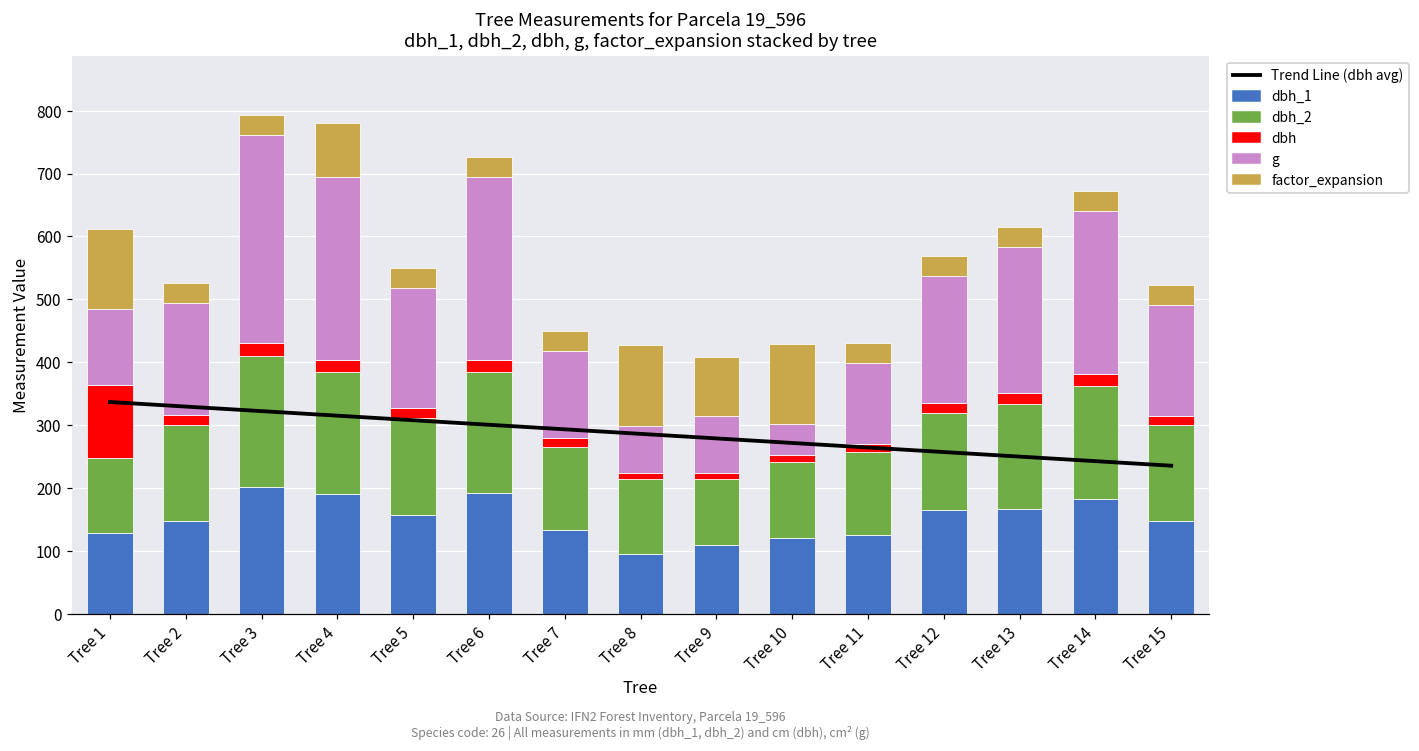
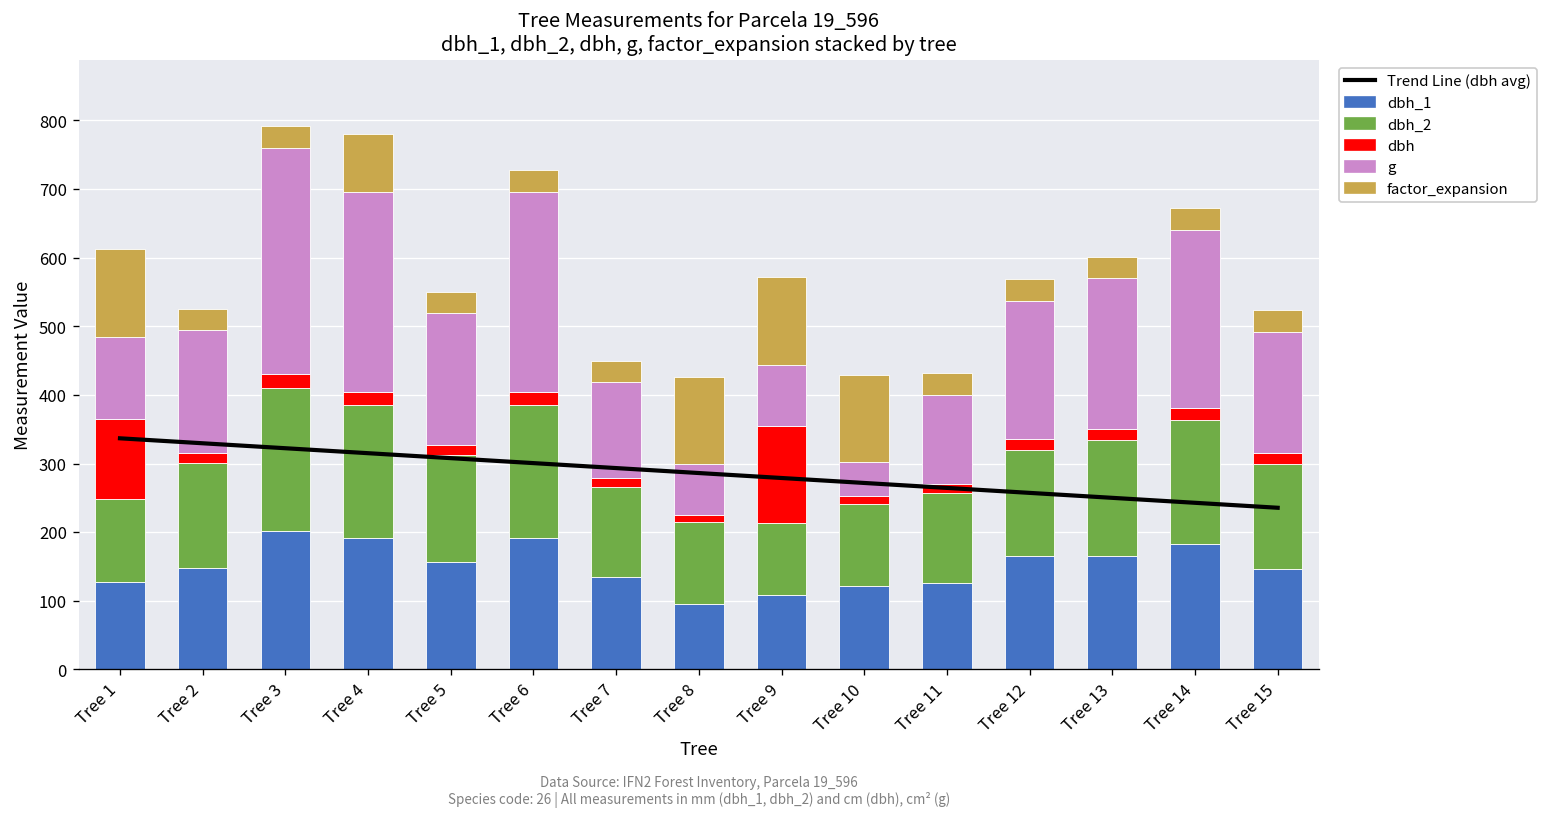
  {
    "Trend Line (dbh avg)": {
      "Tree 1": 340,
      "Tree 2": 330,
      "Tree 3": 320,
      "Tree 4": 320,
      "Tree 5": 310,
      "Tree 6": 300,
      "Tree 7": 290,
      "Tree 8": 290,
      "Tree 9": 280,
      "Tree 10": 270,
      "Tree 11": 260,
      "Tree 12": 260,
      "Tree 13": 250,
      "Tree 14": 240,
      "Tree 15": 240
    },
    "dbh_1": {
      "Tree 1": 130,
      "Tree 2": 150,
      "Tree 3": 200,
      "Tree 4": 190,
      "Tree 5": 160,
      "Tree 6": 190,
      "Tree 7": 130,
      "Tree 8": 100,
      "Tree 9": 110,
      "Tree 10": 120,
      "Tree 11": 130,
      "Tree 12": 170,
      "Tree 13": 170,
      "Tree 14": 180,
      "Tree 15": 150
    },
    "dbh_2": {
      "Tree 1": 120,
      "Tree 2": 150,
      "Tree 3": 210,
      "Tree 4": 190,
      "Tree 5": 160,
      "Tree 6": 190,
      "Tree 7": 130,
      "Tree 8": 120,
      "Tree 9": 110,
      "Tree 10": 120,
      "Tree 11": 130,
      "Tree 12": 160,
      "Tree 13": 170,
      "Tree 14": 180,
      "Tree 15": 150
    },
    "dbh": {
      "Tree 1": 120,
      "Tree 2": 20,
      "Tree 3": 20,
      "Tree 4": 20,
      "Tree 5": 20,
      "Tree 6": 20,
      "Tree 7": 10,
      "Tree 8": 10,
-     "Tree 9": 10,
+     "Tree 9": 140,
      "Tree 10": 10,
      "Tree 11": 10,
      "Tree 12": 20,
      "Tree 13": 20,
      "Tree 14": 20,
      "Tree 15": 20
    },
    "g": {
      "Tree 1": 120,
      "Tree 2": 180,
      "Tree 3": 330,
      "Tree 4": 290,
      "Tree 5": 190,
      "Tree 6": 290,
      "Tree 7": 140,
      "Tree 8": 70,
      "Tree 9": 90,
      "Tree 10": 50,
      "Tree 11": 130,
      "Tree 12": 200,
-     "Tree 13": 230,
+     "Tree 13": 220,
      "Tree 14": 260,
      "Tree 15": 180
    },
    "factor_expansion": {
      "Tree 1": 130,
      "Tree 2": 30,
      "Tree 3": 30,
      "Tree 4": 90,
      "Tree 5": 30,
      "Tree 6": 30,
      "Tree 7": 30,
      "Tree 8": 130,
-     "Tree 9": 90,
+     "Tree 9": 130,
      "Tree 10": 130,
      "Tree 11": 30,
      "Tree 12": 30,
      "Tree 13": 30,
      "Tree 14": 30,
      "Tree 15": 30
    }
  }
